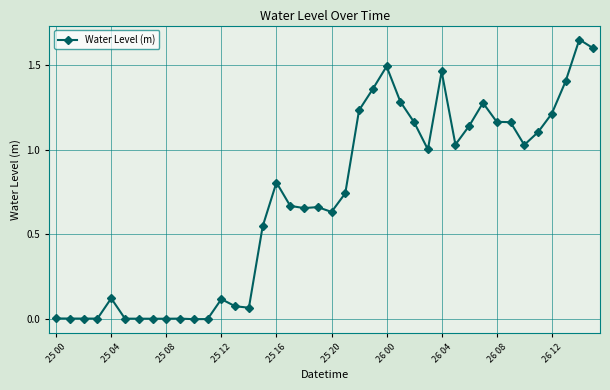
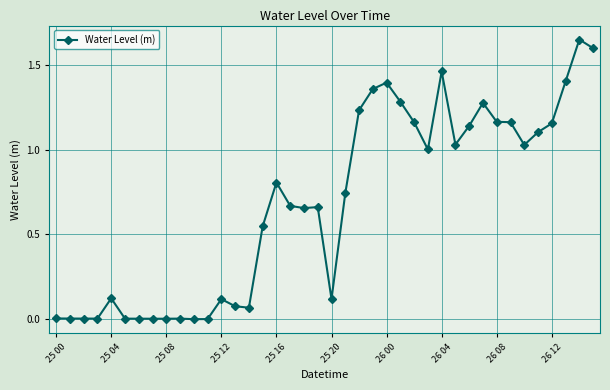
  {
    "25 00": 0.00,
    "25 04": 0.12,
    "25 08": 0.00,
    "25 12": 0.12,
    "25 16": 0.81,
-   "25 20": 0.63,
-   "26 00": 1.49,
+   "25 20": 0.12,
+   "26 00": 1.40,
    "26 04": 1.46,
    "26 08": 1.17,
-   "26 12": 1.21
+   "26 12": 1.16
  }
